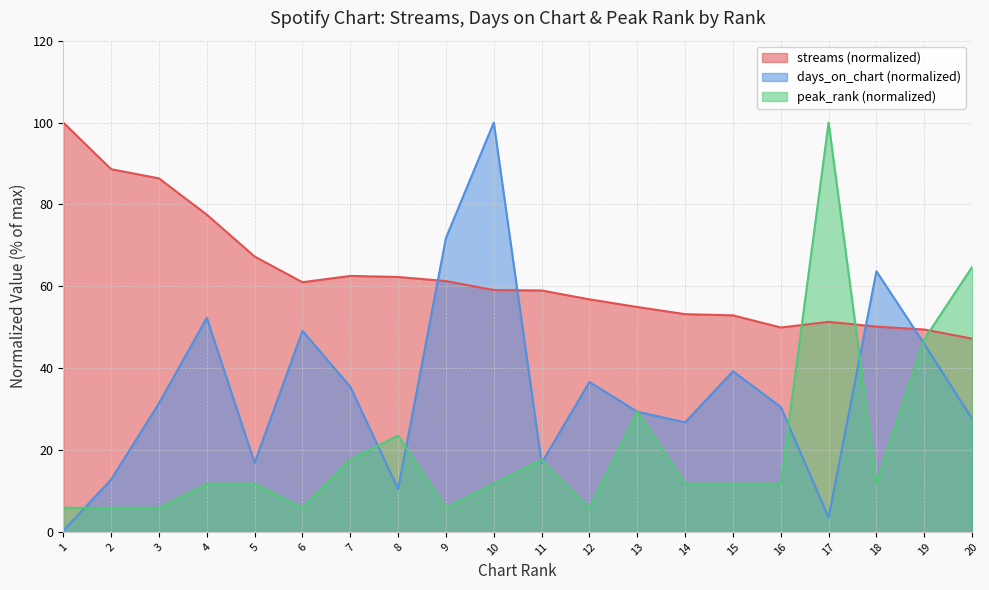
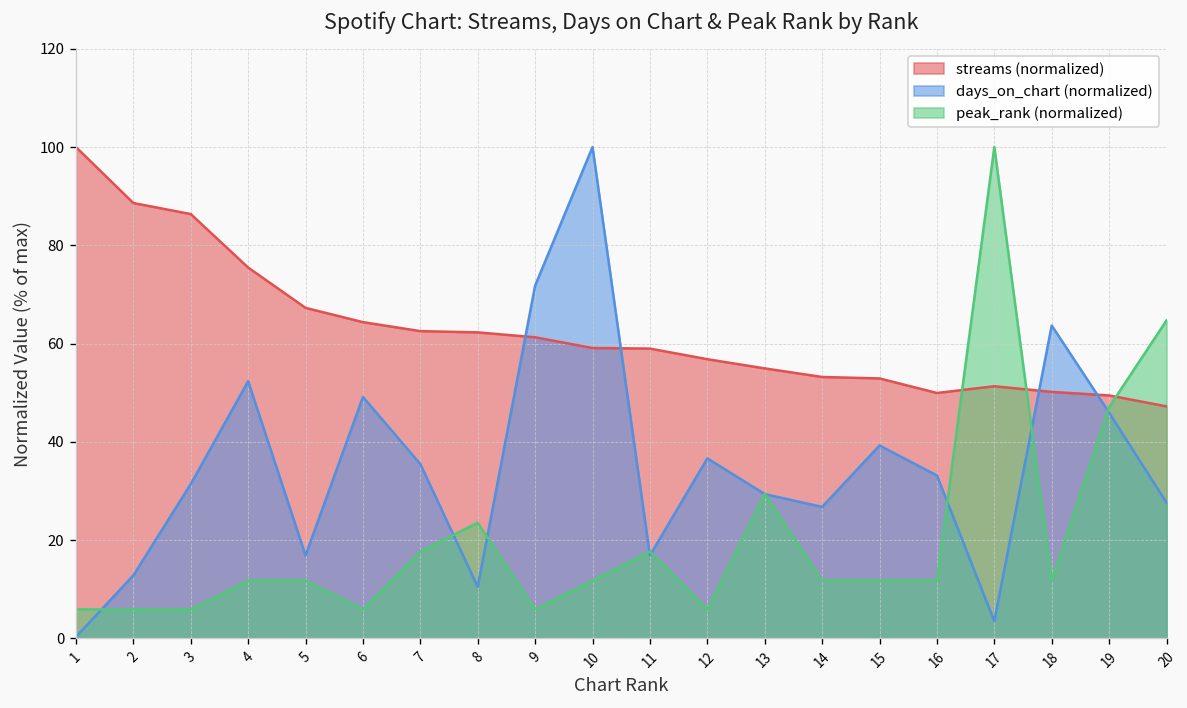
  {
    "streams (normalized)": {
      "1": 100,
      "2": 89,
      "3": 86,
-     "4": 78,
+     "4": 75,
      "5": 67,
-     "6": 61,
+     "6": 64,
      "7": 63,
      "8": 62,
      "9": 61,
      "10": 59,
      "11": 59,
      "12": 57,
      "13": 55,
      "14": 53,
      "15": 53,
      "16": 50,
      "17": 51,
      "18": 50,
      "19": 49,
      "20": 47
    },
    "days_on_chart (normalized)": {
      "1": 0,
      "2": 13,
      "3": 31,
      "4": 52,
      "5": 17,
      "6": 49,
      "7": 35,
      "8": 10,
      "9": 72,
      "10": 100,
      "11": 17,
      "12": 37,
      "14": 27,
      "15": 39,
-     "16": 31,
+     "16": 33,
      "17": 3,
      "18": 64,
      "19": 46,
      "20": 28
    },
    "peak_rank (normalized)": {
      "1": 6,
      "2": 6,
      "3": 6,
      "4": 12,
      "5": 12,
      "6": 6,
      "7": 18,
      "8": 24,
      "9": 6,
      "10": 12,
      "11": 18,
      "12": 6,
      "14": 12,
      "15": 12,
      "16": 12,
      "17": 100,
      "18": 12,
      "19": 47,
      "20": 65
    }
  }
